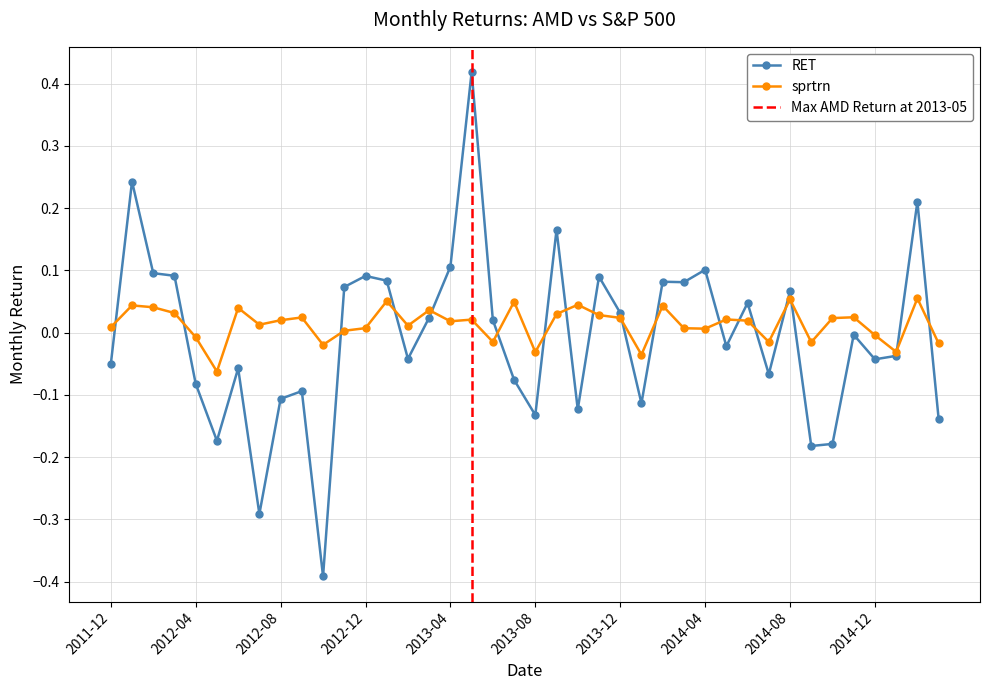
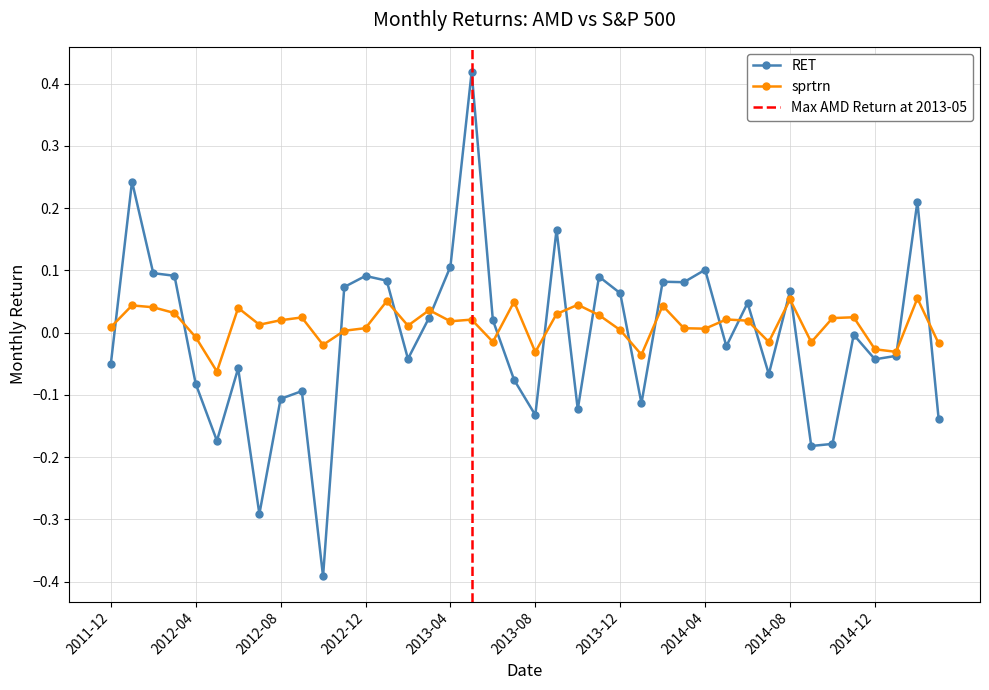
  {
    "RET": {
      "2011-12": -0.05,
      "2012-04": -0.08,
      "2012-08": -0.11,
      "2012-12": 0.09,
      "2013-04": 0.11,
      "2013-08": -0.13,
-     "2013-12": 0.03,
+     "2013-12": 0.06,
      "2014-04": 0.10,
      "2014-08": 0.07,
      "2014-12": -0.04
    },
    "sprtrn": {
      "2011-12": 0.01,
      "2012-04": -0.01,
      "2012-08": 0.02,
      "2012-12": 0.01,
      "2013-04": 0.02,
      "2013-08": -0.03,
-     "2013-12": 0.02,
+     "2013-12": 0.00,
      "2014-04": 0.01,
      "2014-08": 0.05,
-     "2014-12": 0.00
+     "2014-12": -0.03
    }
  }
